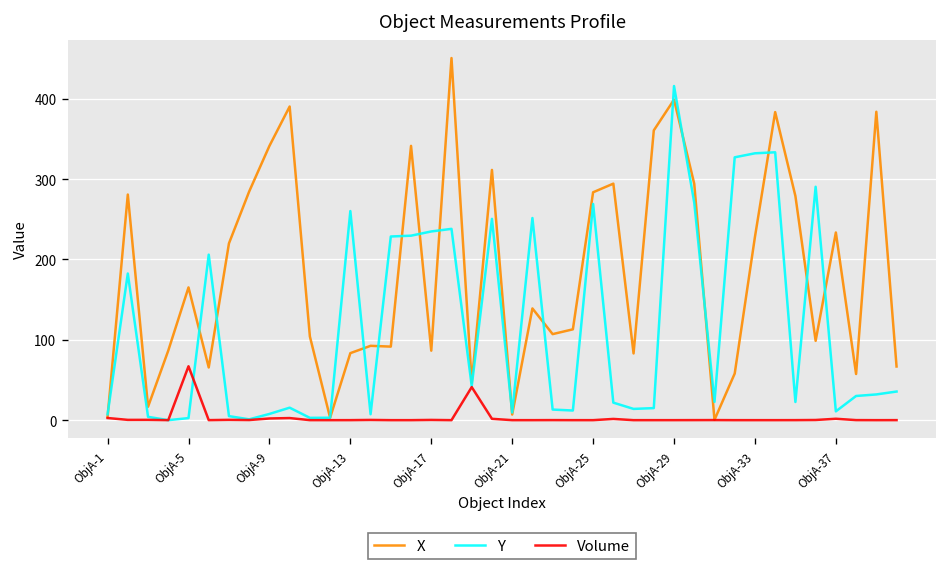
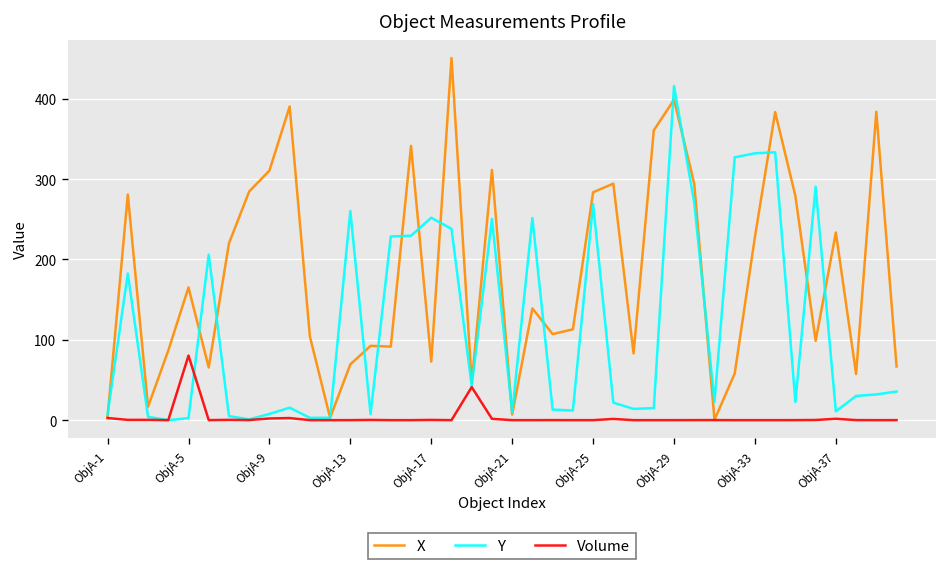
  {
    "X": {
      "ObjA-5": 170,
-     "ObjA-9": 340,
-     "ObjA-13": 80,
-     "ObjA-17": 90,
+     "ObjA-9": 310,
+     "ObjA-13": 70,
+     "ObjA-17": 70,
      "ObjA-25": 280,
      "ObjA-29": 400,
      "ObjA-33": 230,
      "ObjA-37": 230
    },
    "Y": {
      "ObjA-5": 0,
      "ObjA-9": 10,
      "ObjA-13": 260,
-     "ObjA-17": 230,
+     "ObjA-17": 250,
      "ObjA-25": 270,
      "ObjA-29": 420,
      "ObjA-33": 330,
      "ObjA-37": 10
    },
    "Volume": {
-     "ObjA-5": 70,
+     "ObjA-5": 80,
      "ObjA-9": 0,
      "ObjA-13": 0,
      "ObjA-17": 0,
      "ObjA-21": 0,
      "ObjA-25": 0,
      "ObjA-29": 0,
      "ObjA-33": 0,
      "ObjA-37": 0
    }
  }
